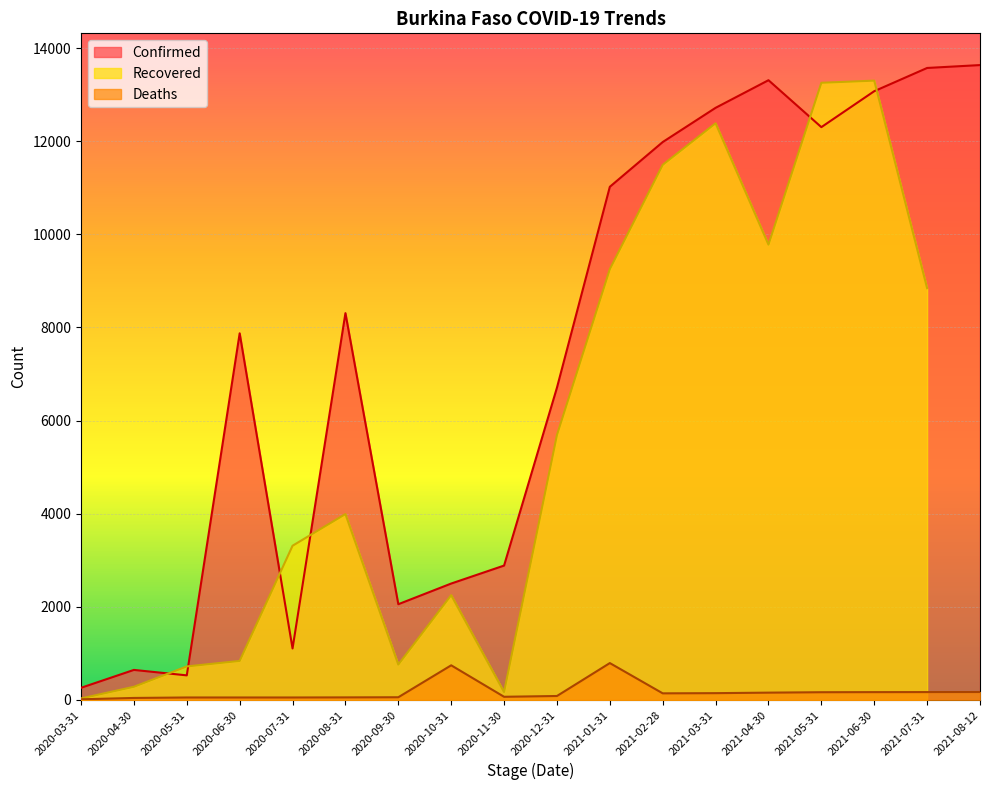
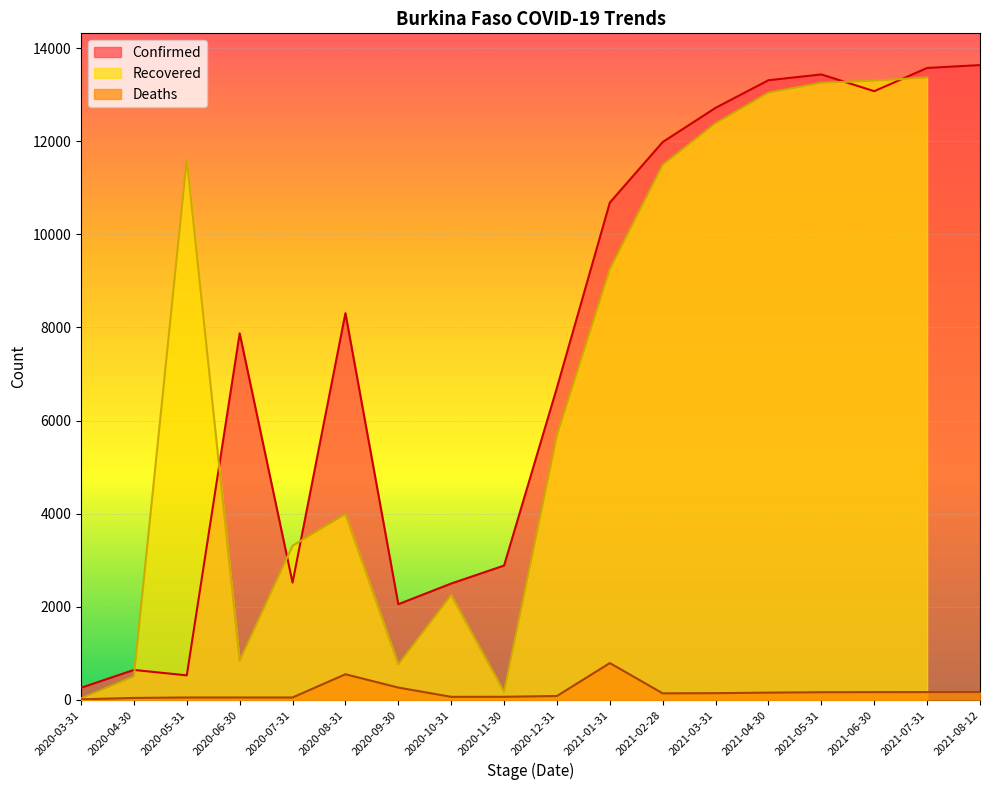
  {
    "Confirmed": {
      "2020-03-31": 300,
      "2020-04-30": 600,
      "2020-05-31": 500,
      "2020-06-30": 7900,
-     "2020-07-31": 1100,
+     "2020-07-31": 2500,
      "2020-08-31": 8300,
      "2020-09-30": 2100,
      "2020-10-31": 2500,
      "2020-11-30": 2900,
      "2020-12-31": 6700,
-     "2021-01-31": 11000,
+     "2021-01-31": 10700,
      "2021-02-28": 12000,
      "2021-03-31": 12700,
      "2021-04-30": 13300,
-     "2021-05-31": 12300,
+     "2021-05-31": 13400,
      "2021-06-30": 13100,
      "2021-07-31": 13600,
      "2021-08-12": 13600
    },
    "Recovered": {
-     "2020-04-30": 300,
-     "2020-05-31": 700,
+     "2020-04-30": 500,
+     "2020-05-31": 11600,
      "2020-06-30": 800,
      "2020-07-31": 3300,
      "2020-08-31": 4000,
      "2020-09-30": 800,
      "2020-10-31": 2300,
      "2020-11-30": 200,
      "2020-12-31": 5700,
      "2021-01-31": 9300,
      "2021-02-28": 11500,
      "2021-03-31": 12400,
-     "2021-04-30": 9800,
+     "2021-04-30": 13000,
      "2021-05-31": 13300,
      "2021-06-30": 13300,
-     "2021-07-31": 8800
+     "2021-07-31": 13400
    },
    "Deaths": {
      "2020-04-30": 0,
      "2020-05-31": 100,
      "2020-06-30": 100,
      "2020-07-31": 100,
-     "2020-08-31": 100,
-     "2020-09-30": 100,
-     "2020-10-31": 700,
+     "2020-08-31": 600,
+     "2020-09-30": 300,
+     "2020-10-31": 100,
      "2020-11-30": 100,
      "2020-12-31": 100,
      "2021-01-31": 800,
      "2021-02-28": 100,
      "2021-03-31": 100,
      "2021-04-30": 200,
      "2021-05-31": 200,
      "2021-06-30": 200,
      "2021-07-31": 200,
      "2021-08-12": 200
    }
  }
